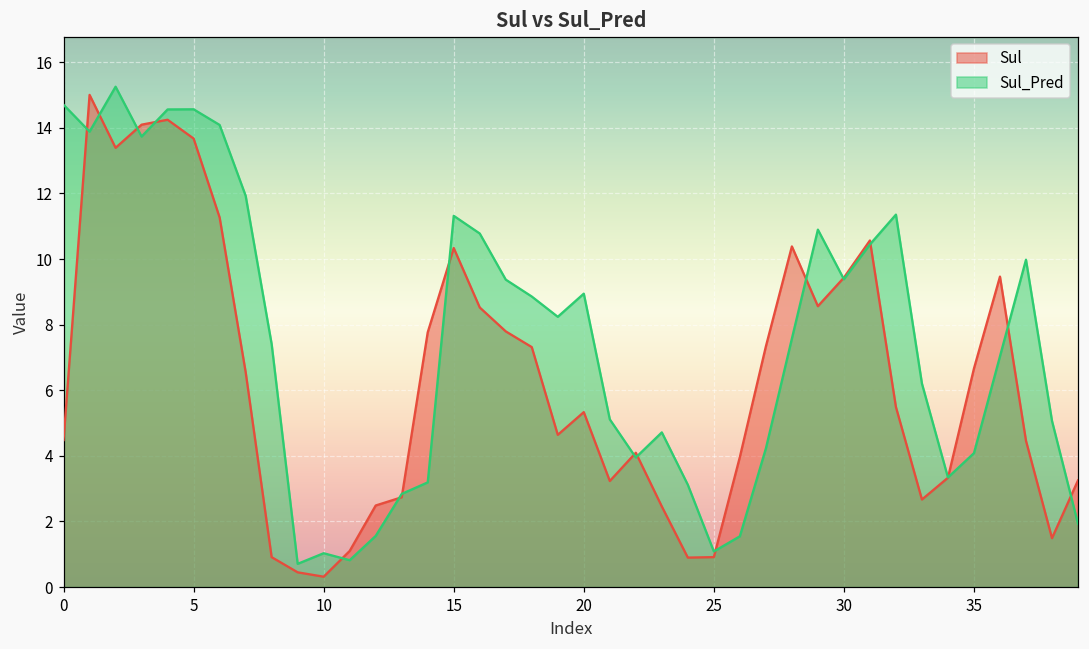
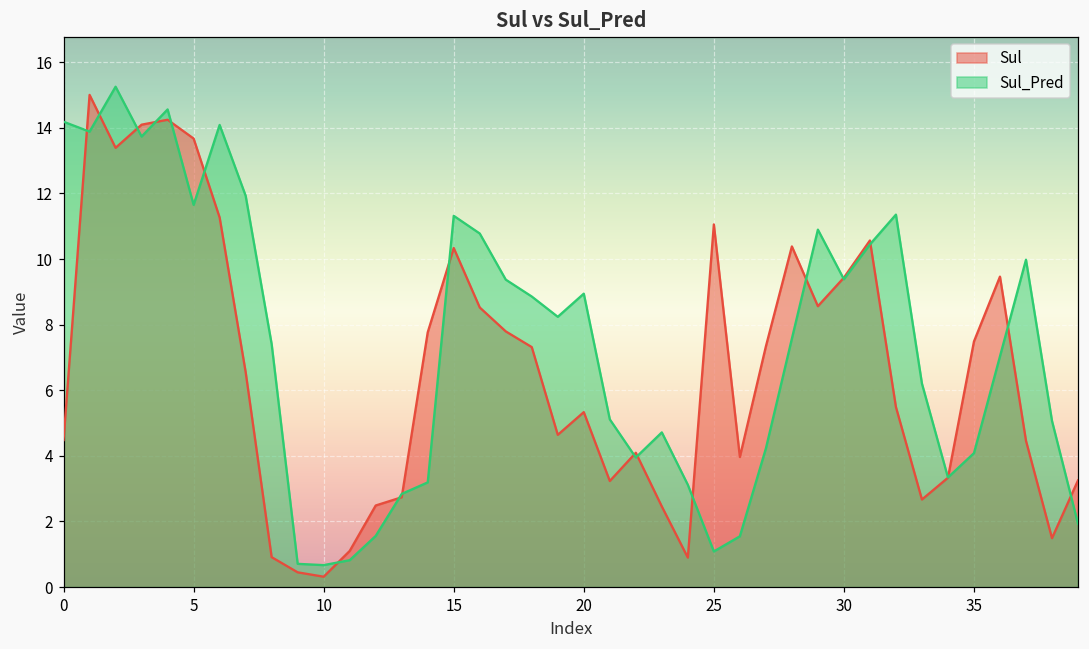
  {
    "Sul": {
      "0": 4.5,
      "5": 13.7,
      "10": 0.3,
      "15": 10.3,
      "20": 5.3,
-     "25": 0.9,
-     "35": 6.7
+     "25": 11.1,
+     "35": 7.5
    },
    "Sul_Pred": {
-     "0": 14.7,
-     "5": 14.6,
-     "10": 1.0,
+     "0": 14.2,
+     "5": 11.7,
+     "10": 0.7,
      "15": 11.3,
      "20": 8.9,
      "25": 1.1,
      "35": 4.1
    }
  }
